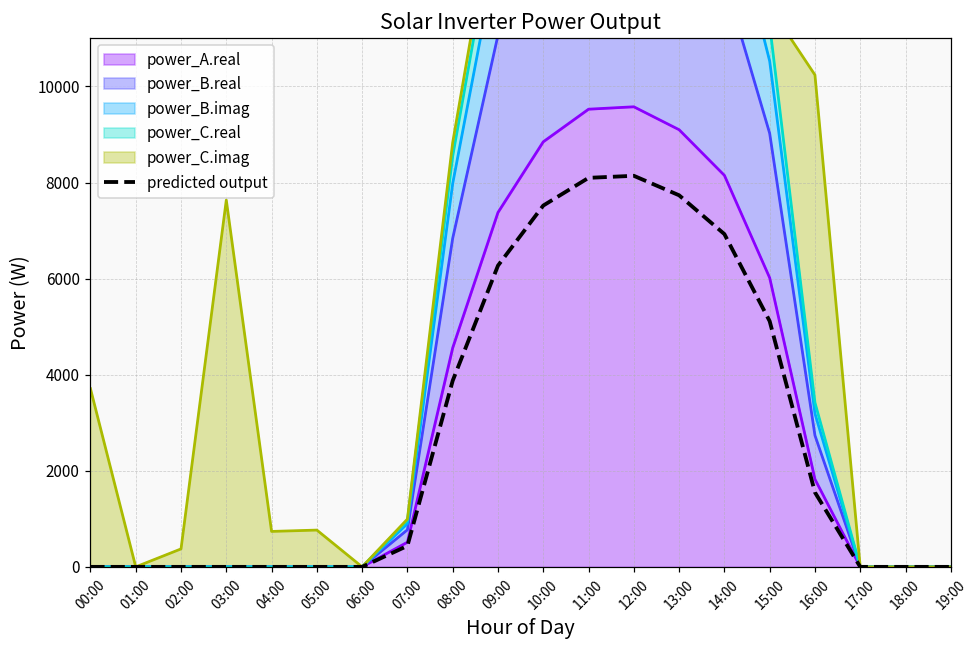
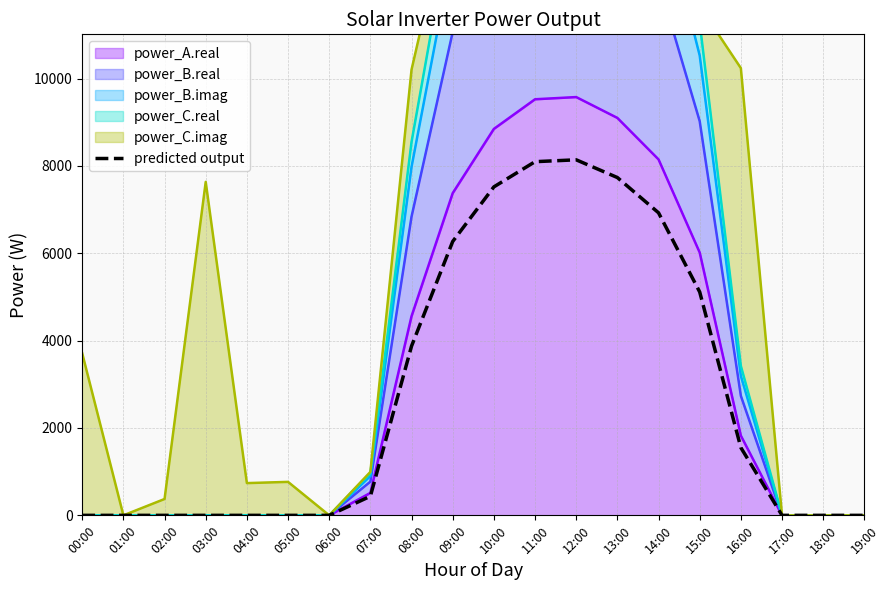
  {
    "power_C.imag": {
      "00:00": 3700,
      "02:00": 400,
      "03:00": 7600,
      "04:00": 700,
      "05:00": 800,
-     "08:00": 300,
+     "08:00": 1700,
      "16:00": 6800
    },
    "predicted output": {
      "07:00": 400,
      "08:00": 3900,
      "09:00": 6300,
      "10:00": 7500,
      "11:00": 8100,
      "12:00": 8100,
      "13:00": 7700,
      "14:00": 6900,
      "15:00": 5100,
      "16:00": 1600
    }
  }
